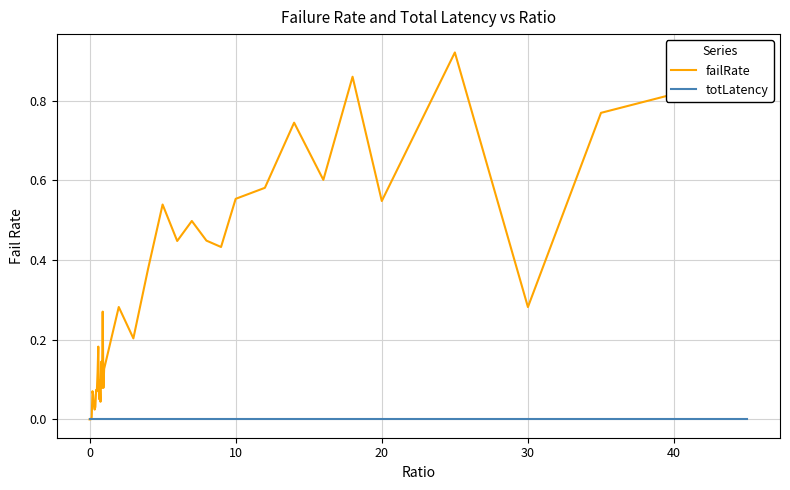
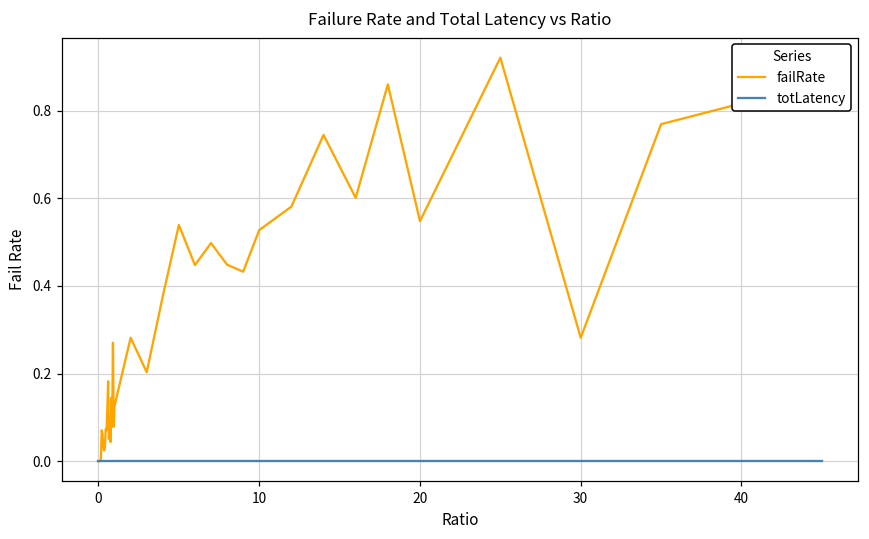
  {
    "failRate": {
-     "10": 0.55,
+     "10": 0.53,
      "20": 0.55,
      "30": 0.28
    },
    "totLatency": {
      "10": 0.00,
      "20": 0.00,
      "30": 0.00,
      "40": 0.00
    }
  }
